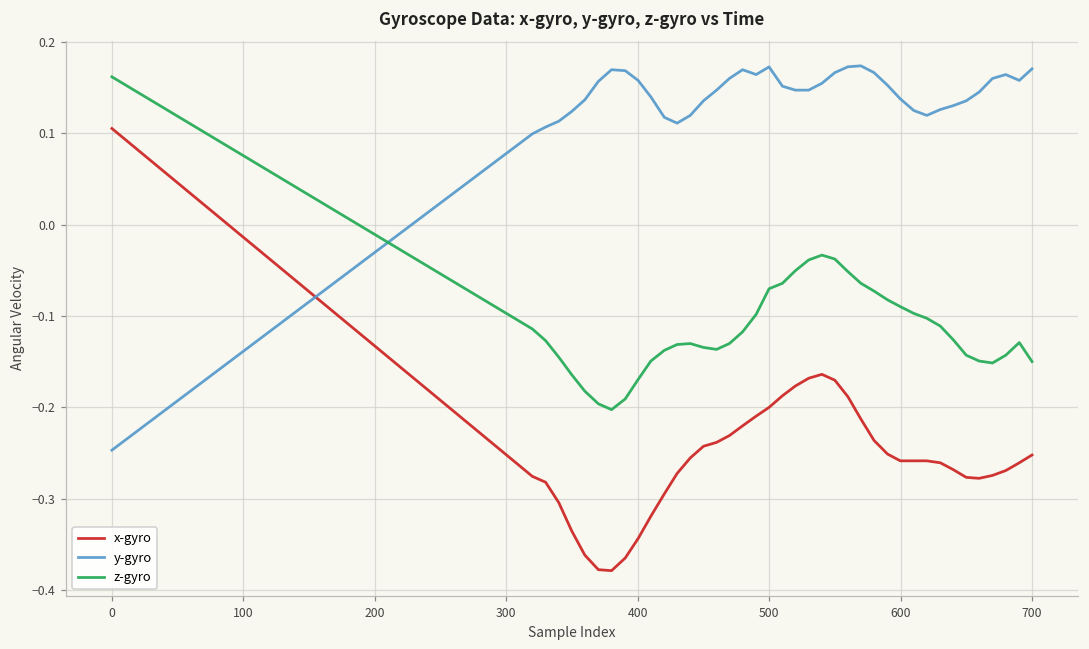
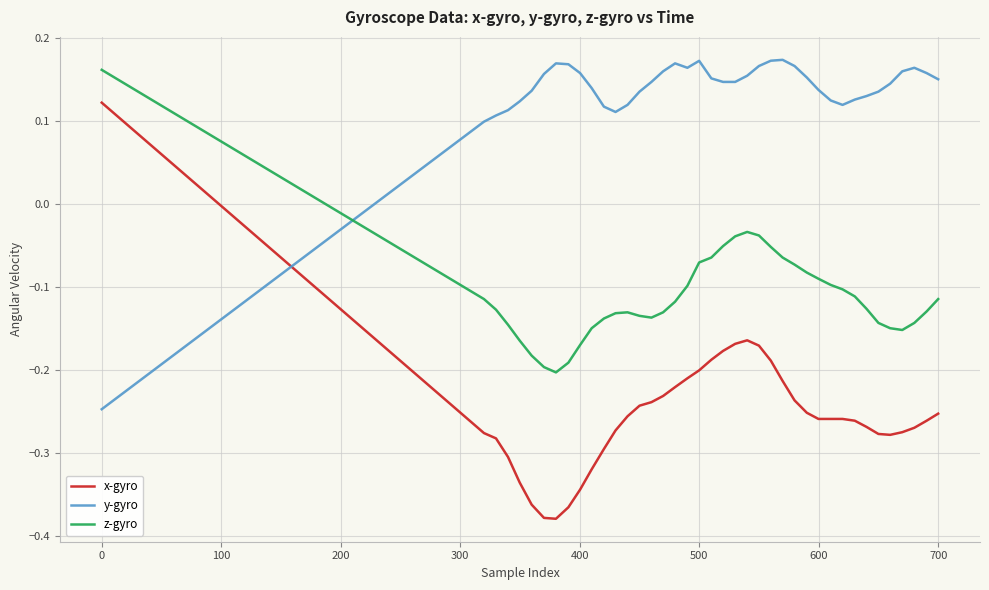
  {
    "x-gyro": {
-     "0": 0.11,
+     "0": 0.12,
      "500": -0.20,
      "700": -0.25
    },
    "y-gyro": {
      "0": -0.25,
      "500": 0.17,
-     "700": 0.17
+     "700": 0.15
    },
    "z-gyro": {
      "0": 0.16,
      "500": -0.07,
-     "700": -0.15
+     "700": -0.11
    }
  }
